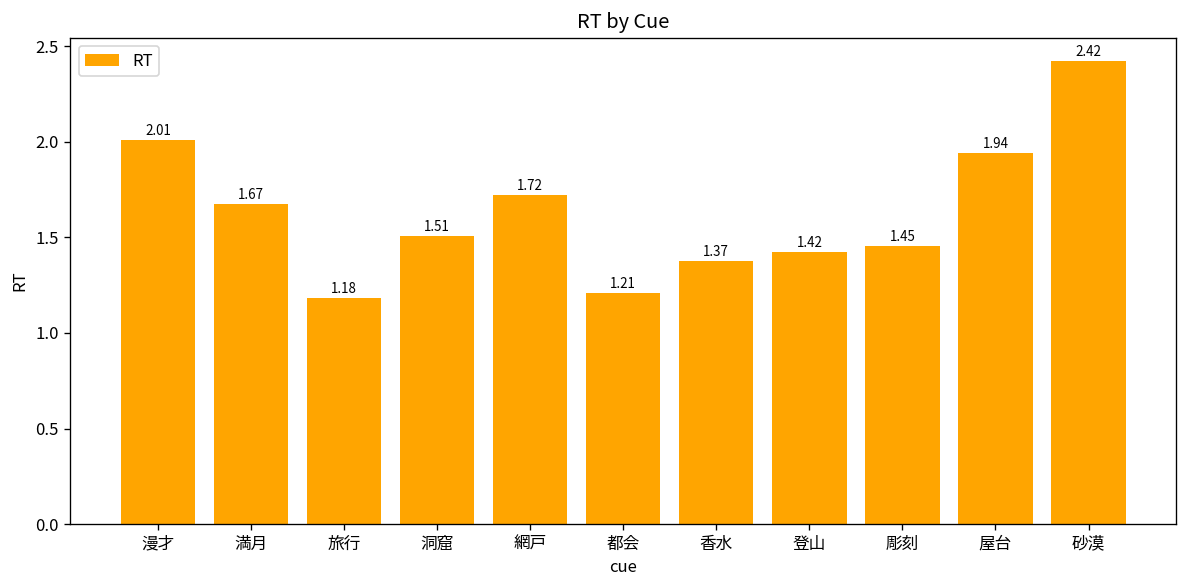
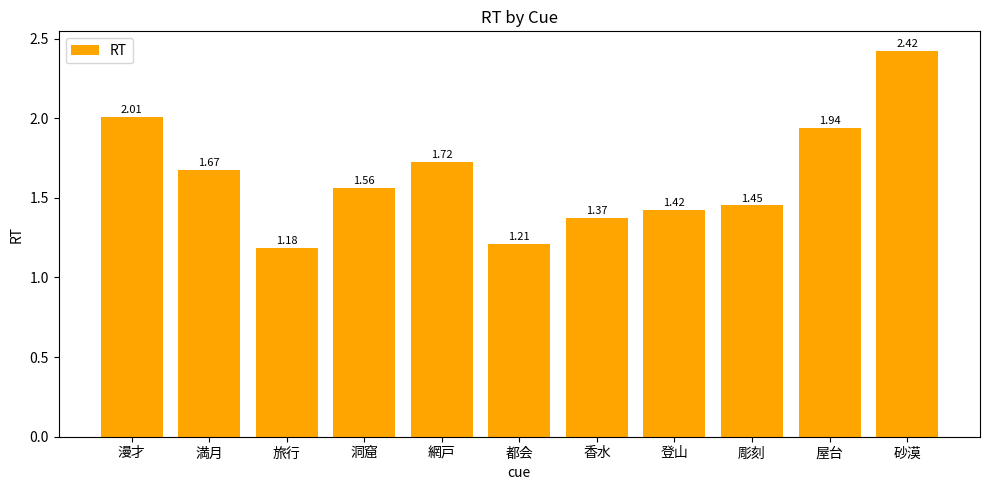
  {
    "漫才": 2.01,
    "満月": 1.67,
    "旅行": 1.18,
-   "洞窟": 1.51,
+   "洞窟": 1.56,
    "網戸": 1.72,
    "都会": 1.21,
    "香水": 1.37,
    "登山": 1.42,
    "彫刻": 1.45,
    "屋台": 1.94,
    "砂漠": 2.42
  }
